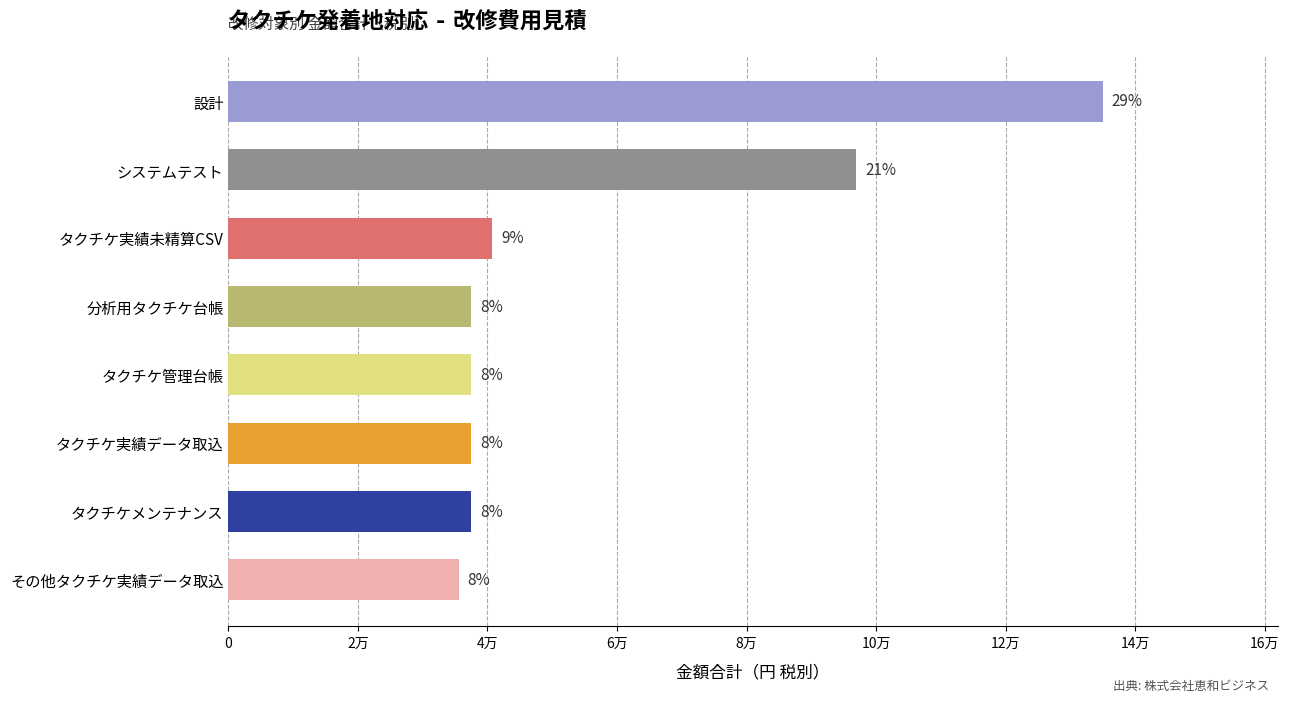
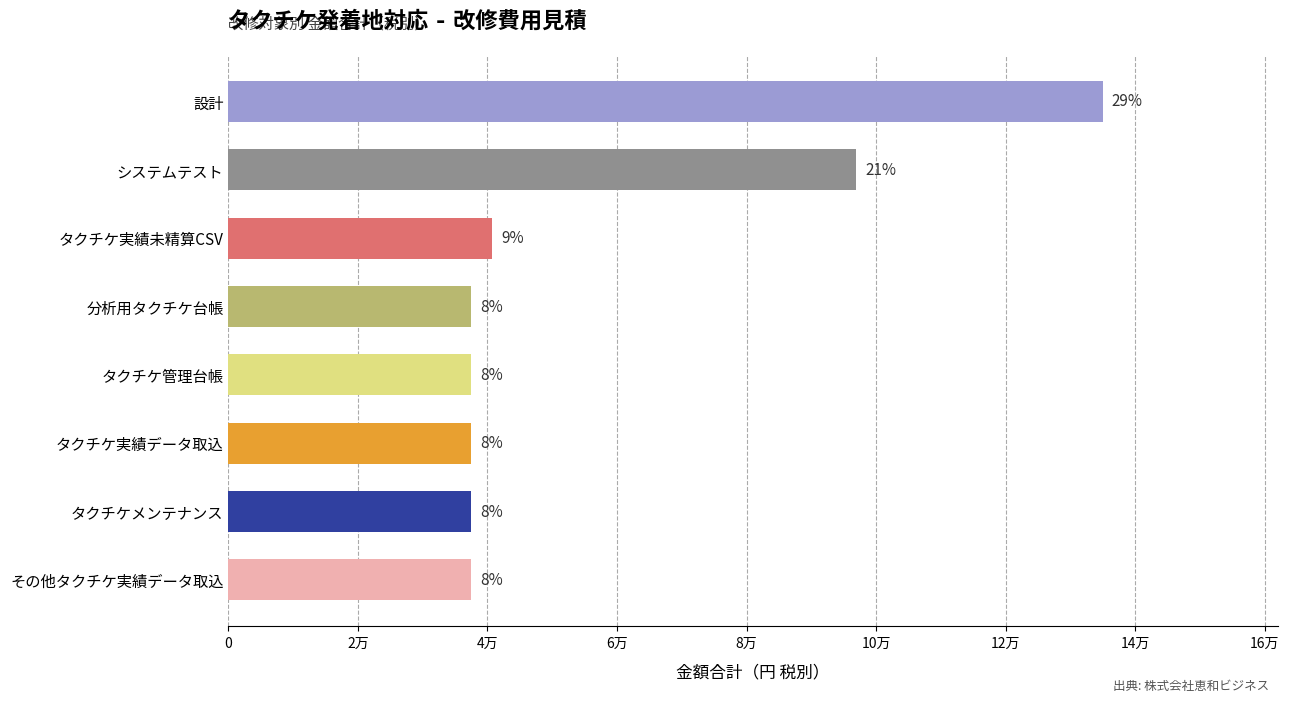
  {
-   "その他タクチケ実績データ取込": "3.6万"
+   "その他タクチケ実績データ取込": "3.8万"
  }
